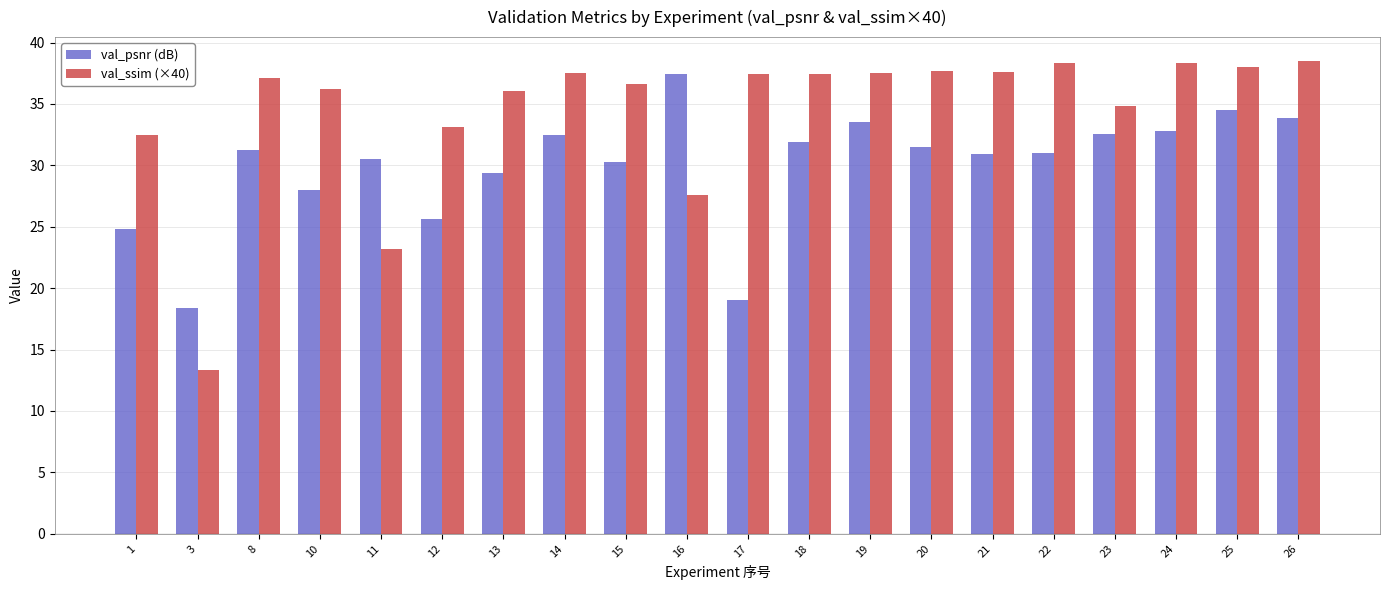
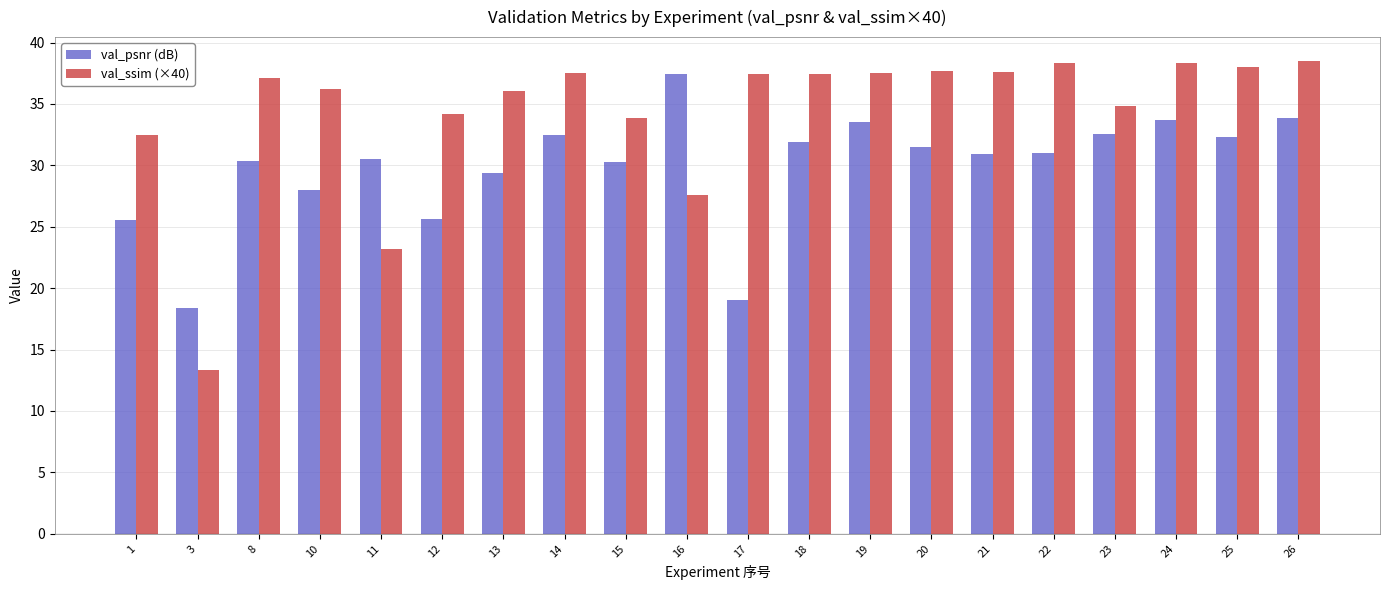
  {
    "val_psnr (dB)": {
-     "1": 24.9,
+     "1": 25.6,
      "3": 18.4,
-     "8": 31.3,
+     "8": 30.4,
      "10": 28.0,
      "11": 30.5,
      "12": 25.6,
      "13": 29.4,
      "14": 32.5,
      "15": 30.3,
      "16": 37.4,
      "17": 19.1,
      "18": 31.9,
      "19": 33.6,
      "20": 31.5,
      "21": 30.9,
      "22": 31.0,
      "23": 32.5,
-     "24": 32.8,
-     "25": 34.5,
+     "24": 33.7,
+     "25": 32.3,
      "26": 33.8
    },
    "val_ssim (×40)": {
      "1": 32.5,
      "3": 13.3,
      "8": 37.1,
      "10": 36.2,
      "11": 23.2,
-     "12": 33.2,
+     "12": 34.2,
      "13": 36.1,
      "14": 37.5,
-     "15": 36.6,
+     "15": 33.9,
      "16": 27.6,
      "17": 37.4,
      "18": 37.5,
      "19": 37.5,
      "20": 37.7,
      "21": 37.6,
      "22": 38.3,
      "23": 34.8,
      "24": 38.3,
      "25": 38.0,
      "26": 38.5
    }
  }
